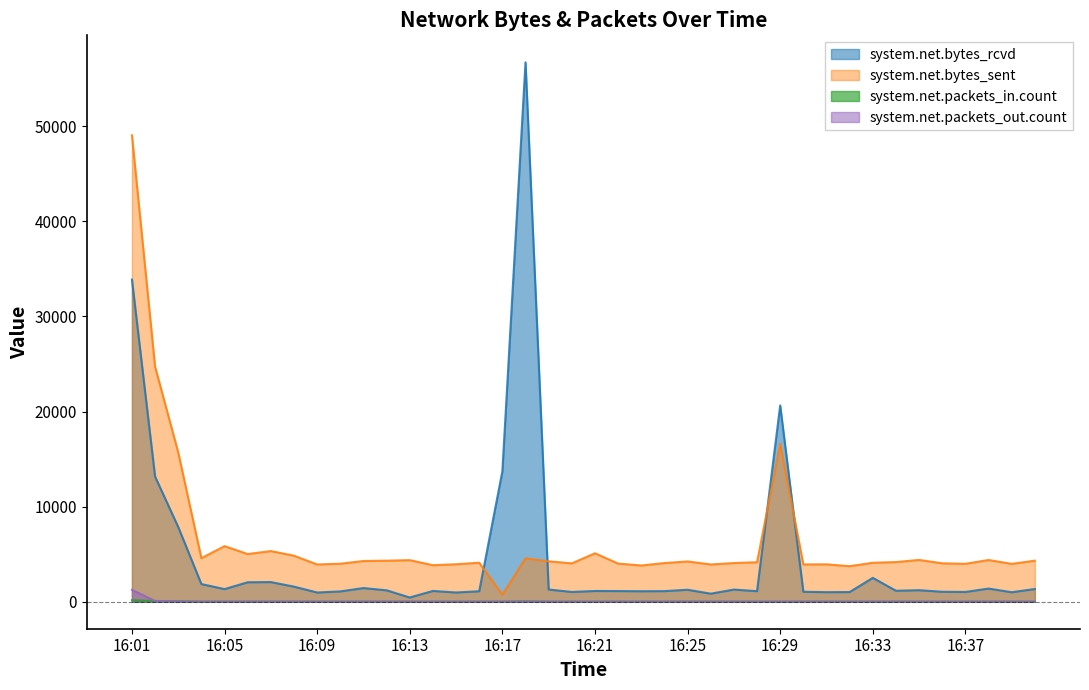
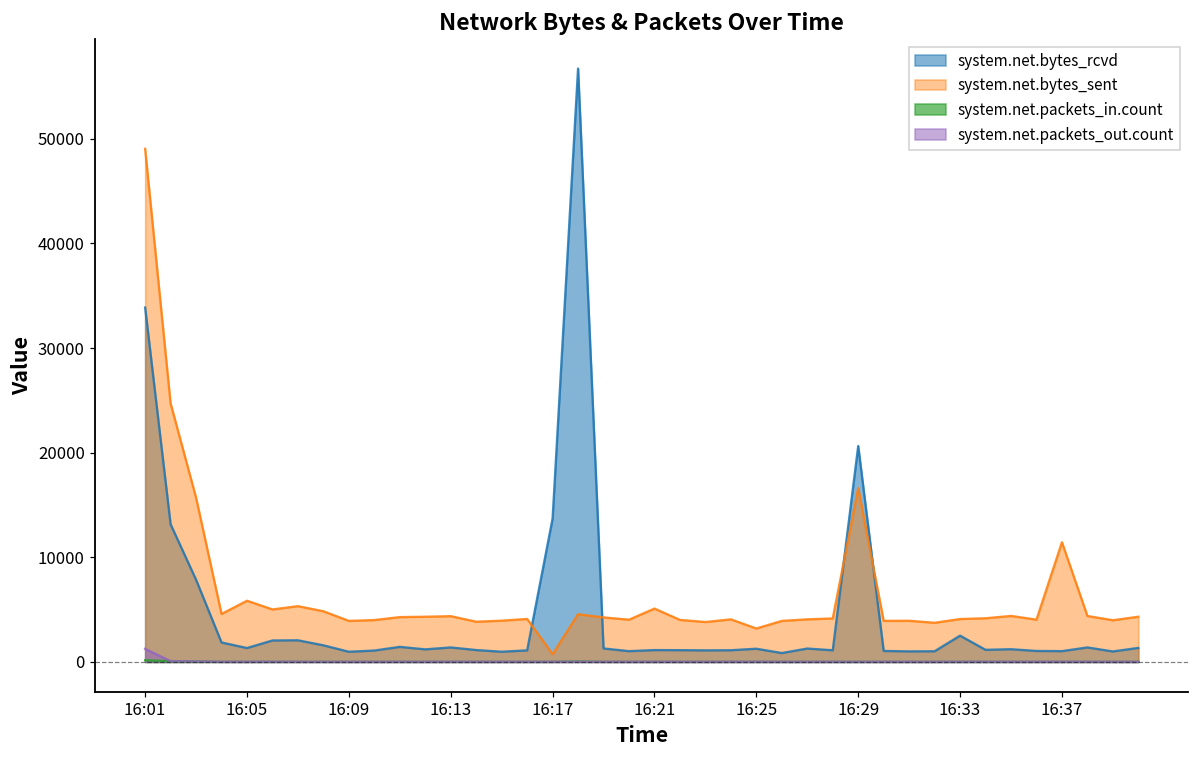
  {
    "system.net.bytes_rcvd": {
      "16:01": 34000,
      "16:05": 1000,
      "16:09": 1000,
-     "16:13": 0,
+     "16:13": 1000,
      "16:17": 14000,
      "16:21": 1000,
      "16:25": 1000,
      "16:29": 21000,
      "16:33": 3000,
      "16:37": 1000
    },
    "system.net.bytes_sent": {
      "16:01": 49000,
      "16:05": 6000,
      "16:09": 4000,
      "16:13": 4000,
      "16:17": 1000,
      "16:21": 5000,
-     "16:25": 4000,
+     "16:25": 3000,
      "16:29": 17000,
      "16:33": 4000,
-     "16:37": 4000
+     "16:37": 11000
    },
    "system.net.packets_in.count": {
      "16:01": 0
    },
    "system.net.packets_out.count": {
      "16:01": 1000
    }
  }
